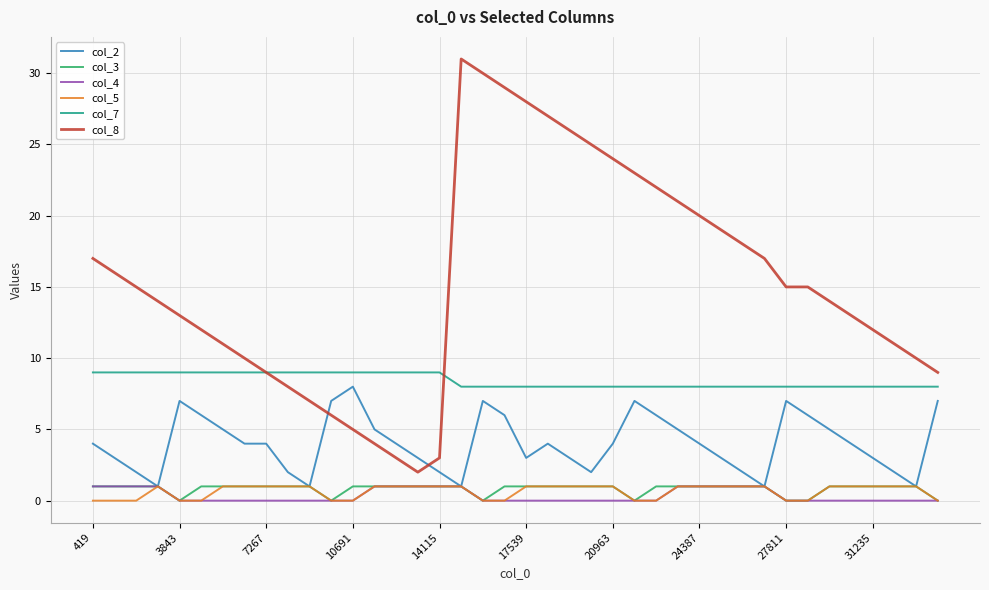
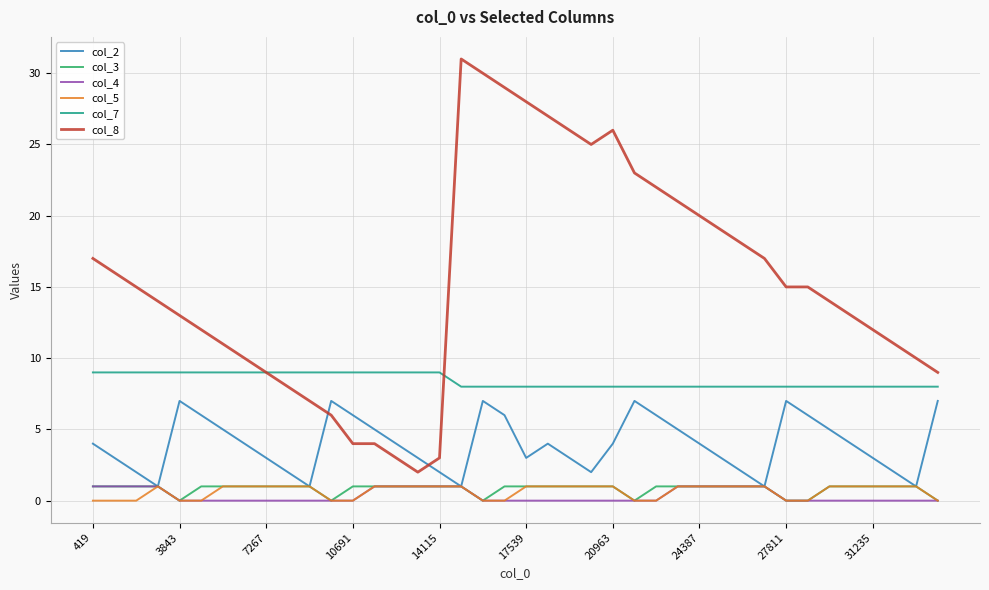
  {
    "col_2": {
      "419": 4,
      "3843": 7,
-     "7267": 4,
-     "10691": 8,
+     "7267": 3,
+     "10691": 6,
      "14115": 2,
      "17539": 3,
      "20963": 4,
      "24387": 4,
      "27811": 7,
      "31235": 3
    },
    "col_4": {
      "7267": 0,
      "17539": 0,
      "20963": 0,
      "31235": 0
    },
    "col_5": {
      "419": 0
    },
    "col_8": {
      "419": 17,
      "3843": 13,
-     "10691": 5,
+     "10691": 4,
      "14115": 3,
      "17539": 28,
-     "20963": 24,
+     "20963": 26,
      "24387": 20,
      "27811": 15,
      "31235": 12
    }
  }
